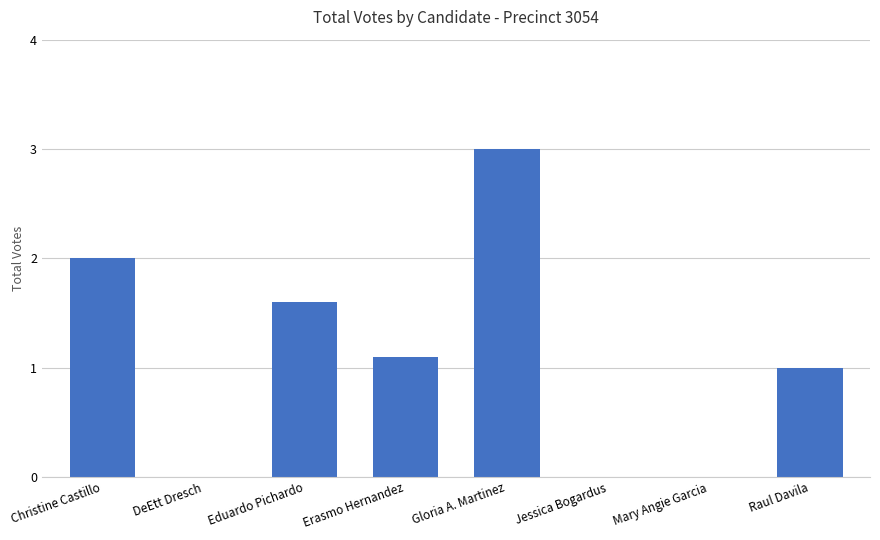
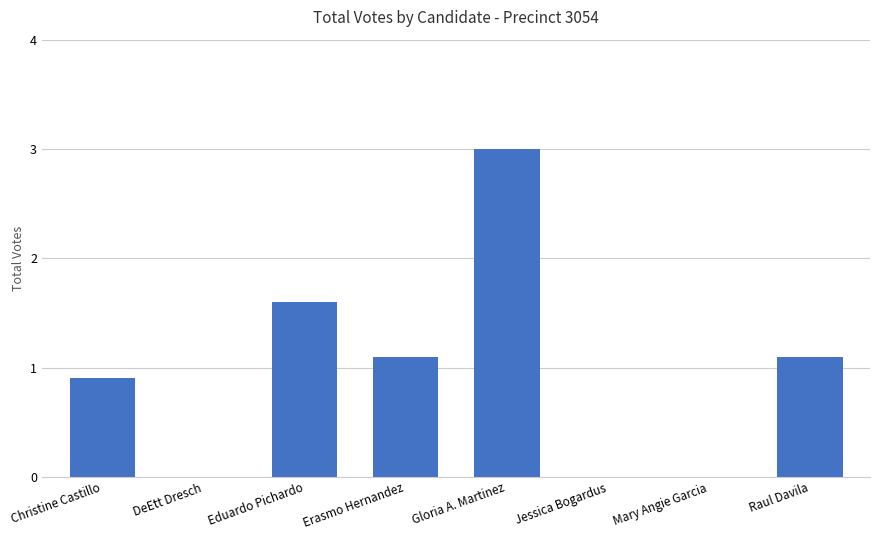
  {
-   "Christine Castillo": 2.0,
+   "Christine Castillo": 0.9,
    "DeEtt Dresch": 0.0,
    "Eduardo Pichardo": 1.6,
    "Erasmo Hernandez": 1.1,
    "Gloria A. Martinez": 3.0,
    "Jessica Bogardus": 0.0,
    "Mary Angie Garcia": 0.0,
-   "Raul Davila": 1.0
+   "Raul Davila": 1.1
  }
